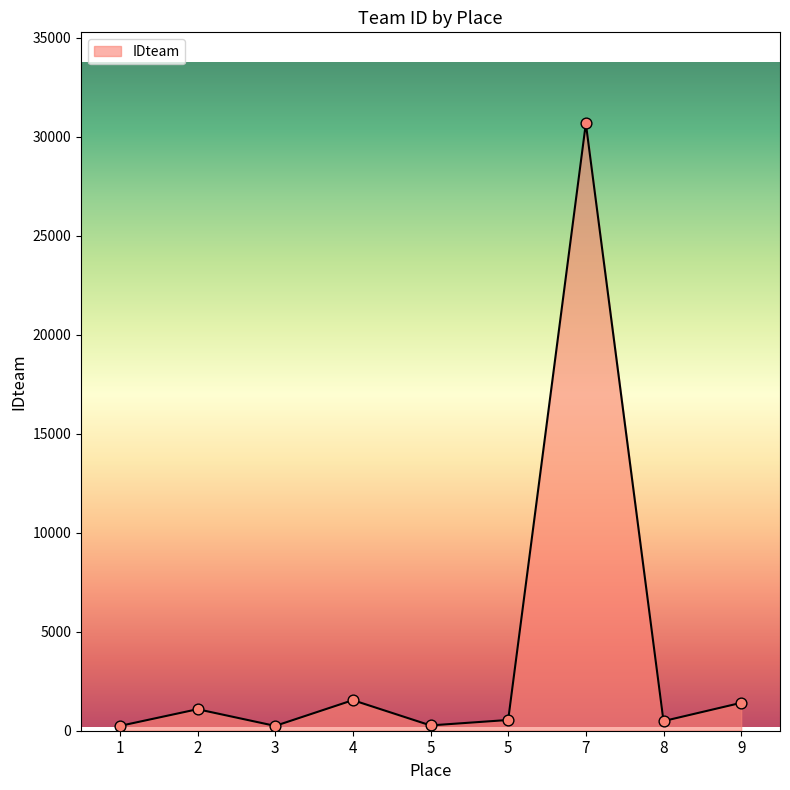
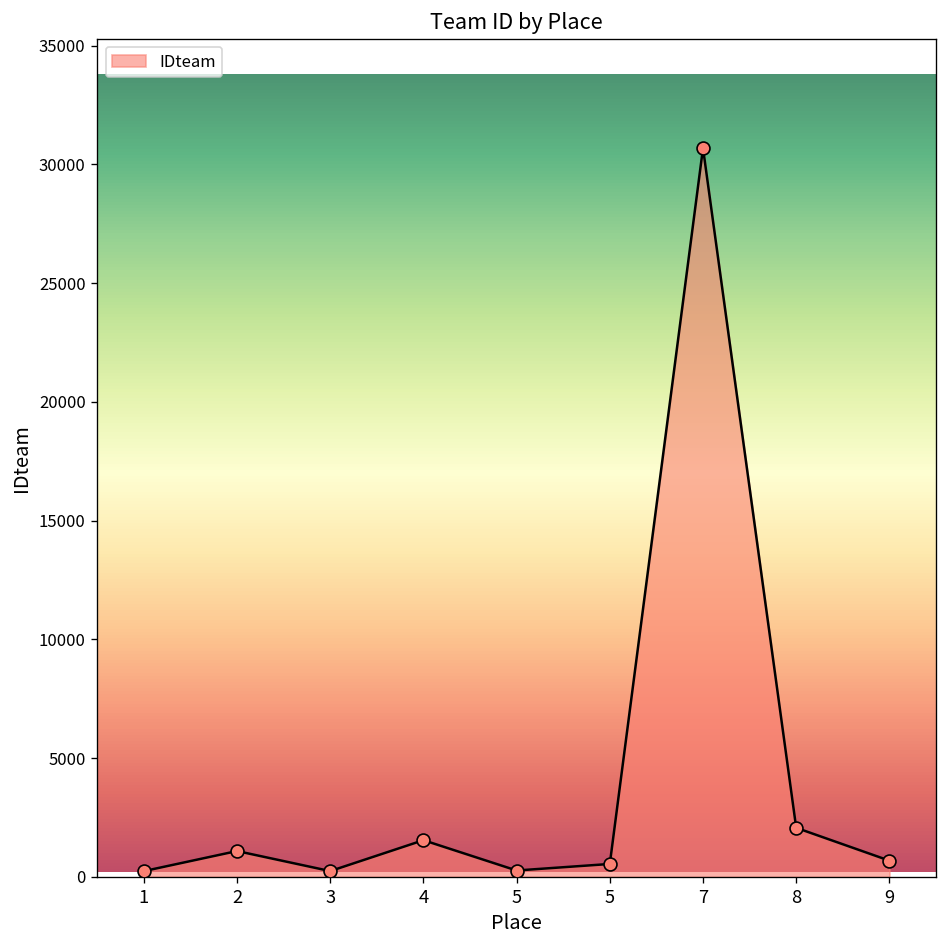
  {
    "1": 200,
    "2": 1100,
    "3": 200,
    "4": 1500,
    "7": 30700,
-   "8": 500,
-   "9": 1400
+   "8": 2100,
+   "9": 700
  }
